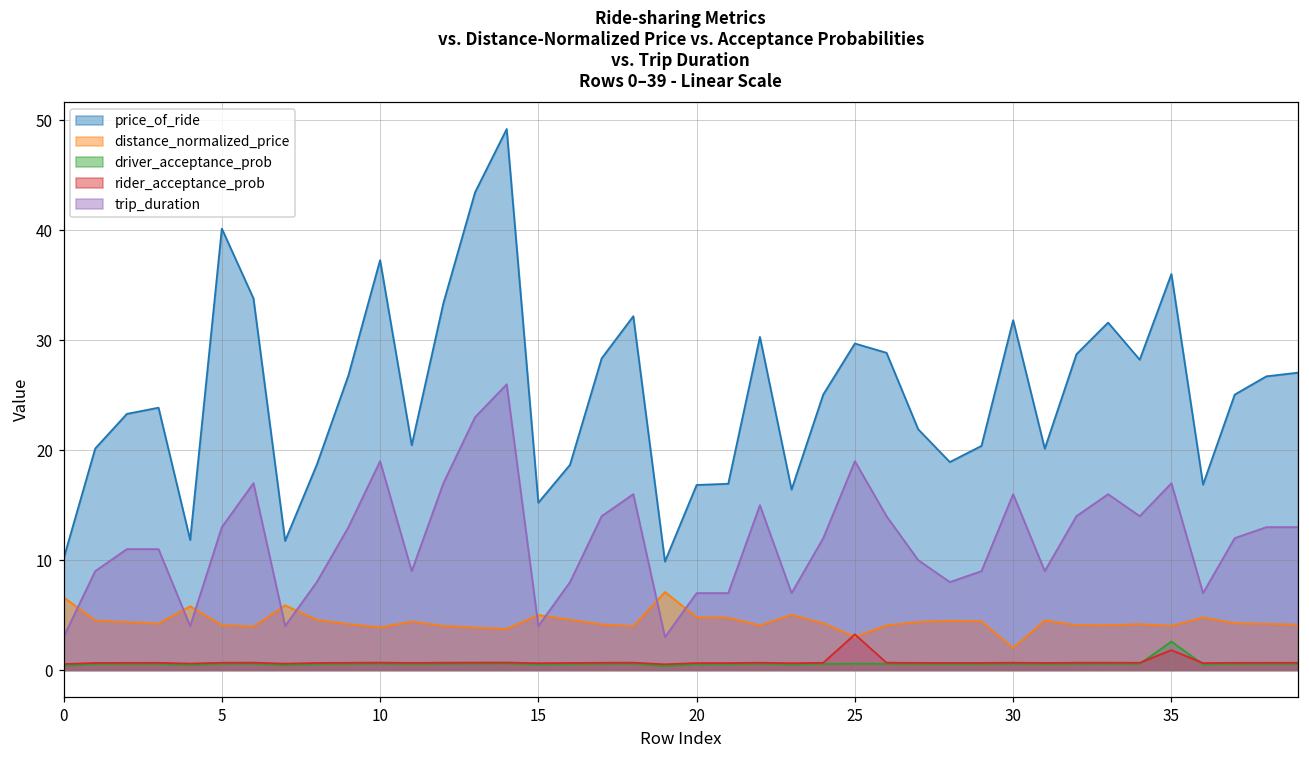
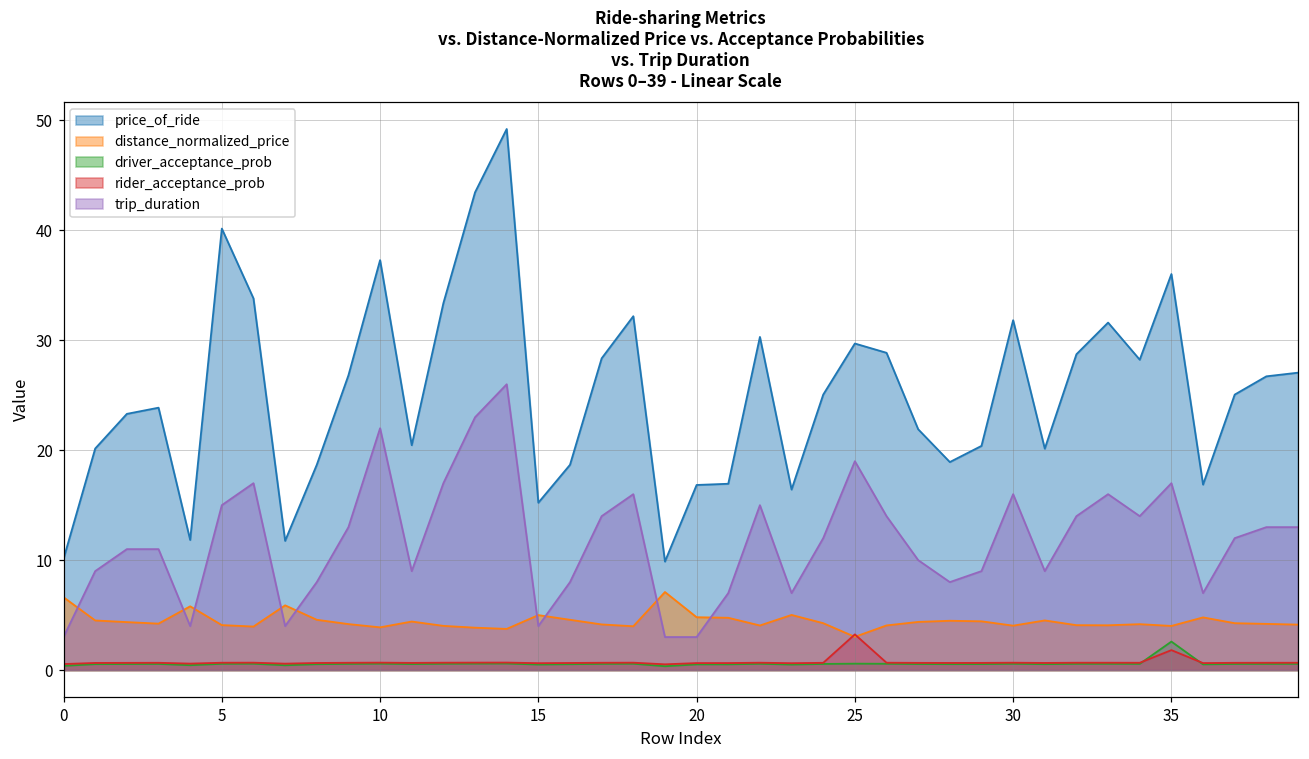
  {
    "price_of_ride": {
      "0": 10,
      "5": 40,
      "10": 37,
      "15": 15,
      "20": 17,
      "25": 30,
      "30": 32,
      "35": 36
    },
    "distance_normalized_price": {
      "0": 7,
      "5": 4,
      "10": 4,
      "15": 5,
      "20": 5,
-     "30": 2,
+     "30": 4,
      "35": 4
    },
    "driver_acceptance_prob": {
      "25": 1,
      "35": 3
    },
    "rider_acceptance_prob": {
      "35": 2
    },
    "trip_duration": {
      "0": 3,
-     "5": 13,
-     "10": 19,
+     "5": 15,
+     "10": 22,
      "15": 4,
-     "20": 7,
+     "20": 3,
      "25": 19,
      "30": 16,
      "35": 17
    }
  }
